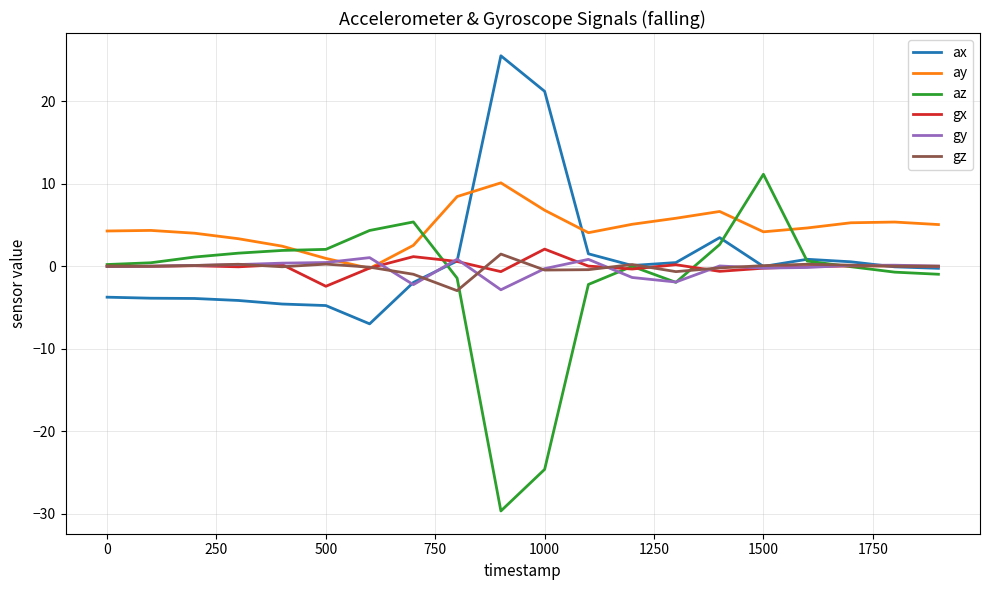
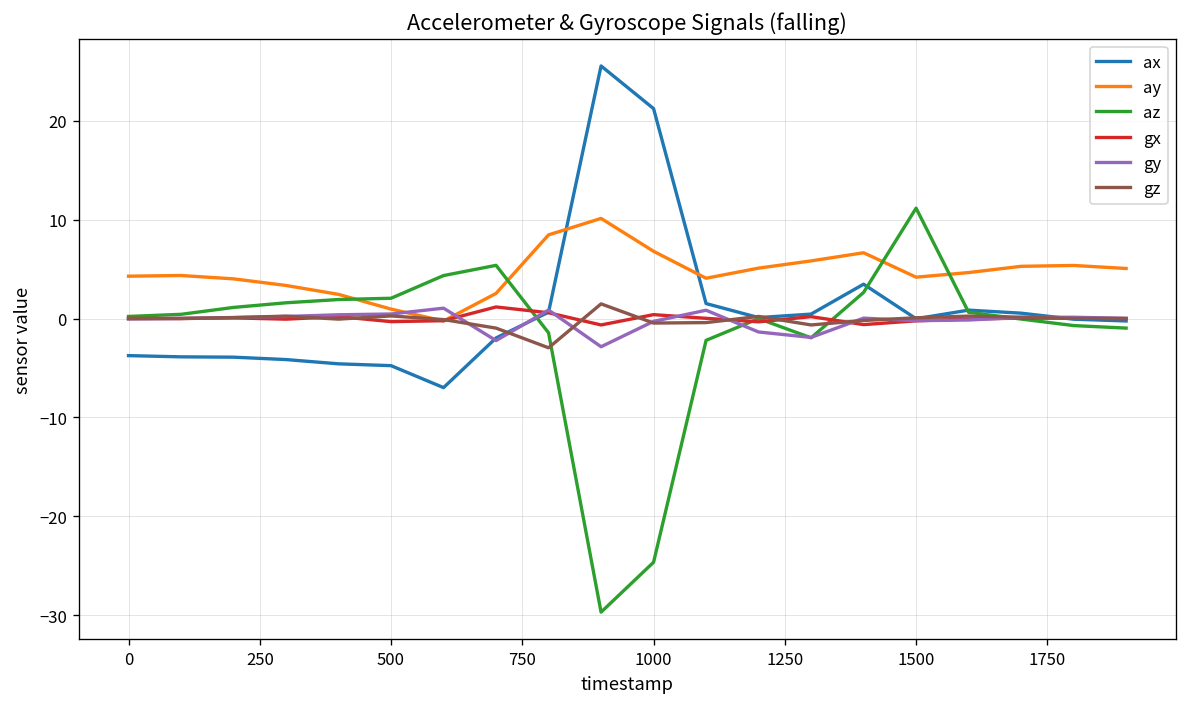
  {
    "ax": {
      "0": -4,
      "500": -5,
      "1000": 21
    },
    "ay": {
      "0": 4,
      "500": 1,
      "1000": 7,
      "1500": 4
    },
    "az": {
      "500": 2,
      "1000": -25,
      "1500": 11
    },
    "gx": {
-     "500": -2,
-     "1000": 2
+     "500": 0,
+     "1000": 0
    }
  }
